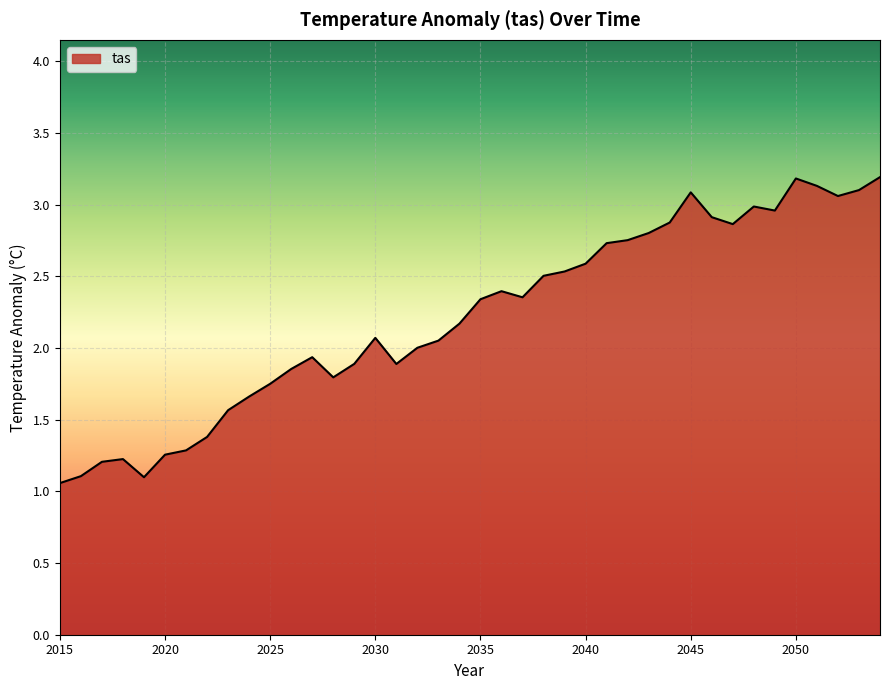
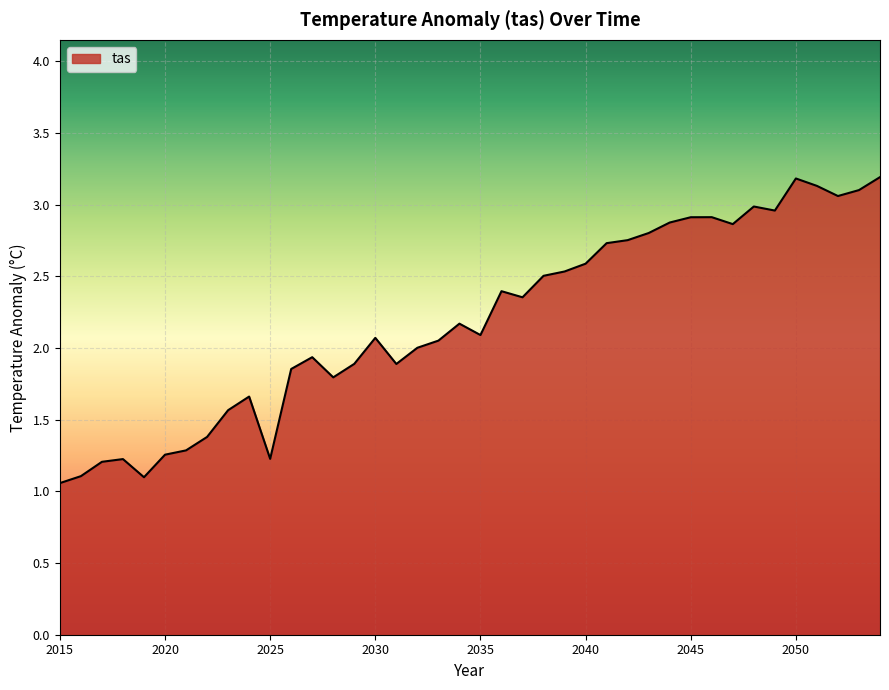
  {
    "2015": 1.06,
    "2020": 1.26,
-   "2025": 1.75,
+   "2025": 1.23,
    "2030": 2.07,
-   "2035": 2.34,
+   "2035": 2.09,
    "2040": 2.59,
-   "2045": 3.09,
+   "2045": 2.91,
    "2050": 3.18
  }
